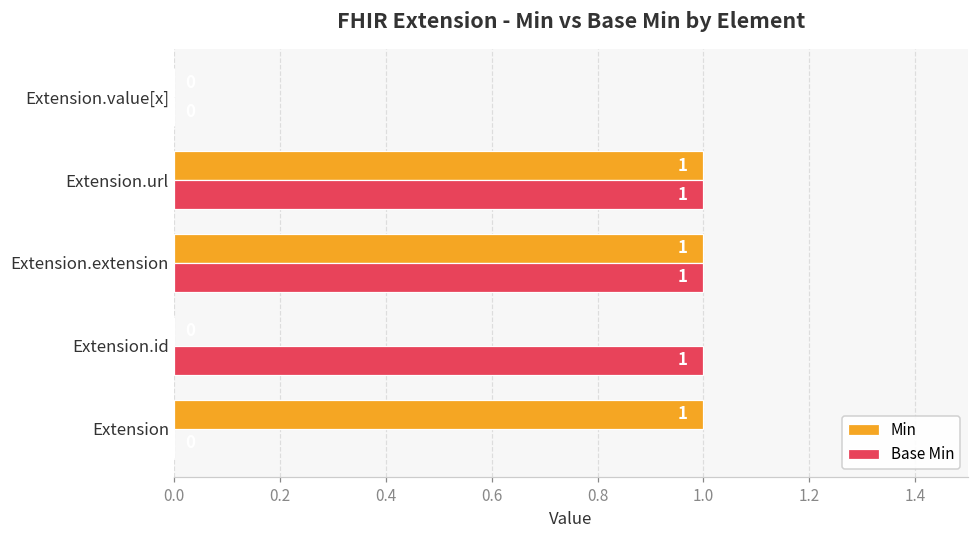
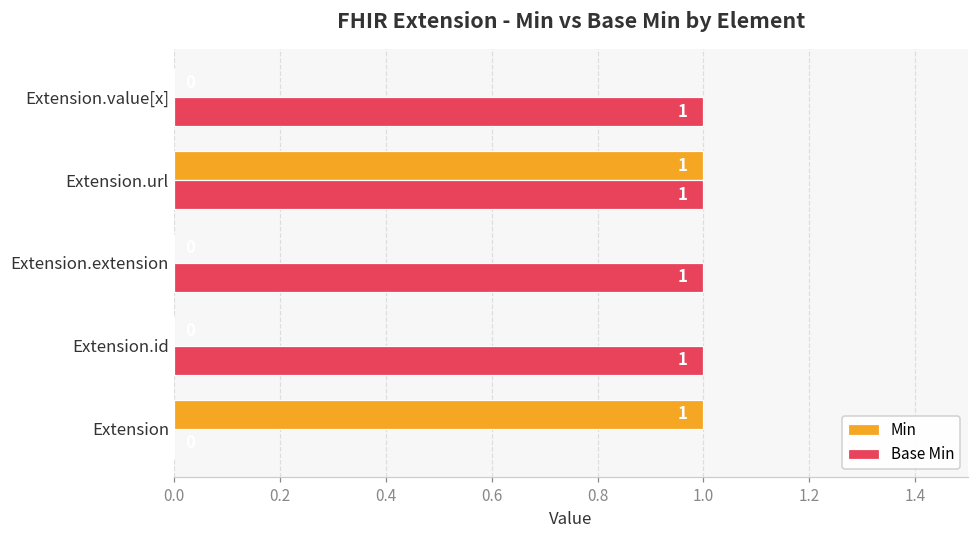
  {
    "Min": {
      "Extension.value[x]": 0,
-     "Extension.extension": 1,
+     "Extension.extension": 0,
      "Extension.id": 0
    },
    "Base Min": {
-     "Extension.value[x]": 0,
+     "Extension.value[x]": 1,
      "Extension": 0
    }
  }
